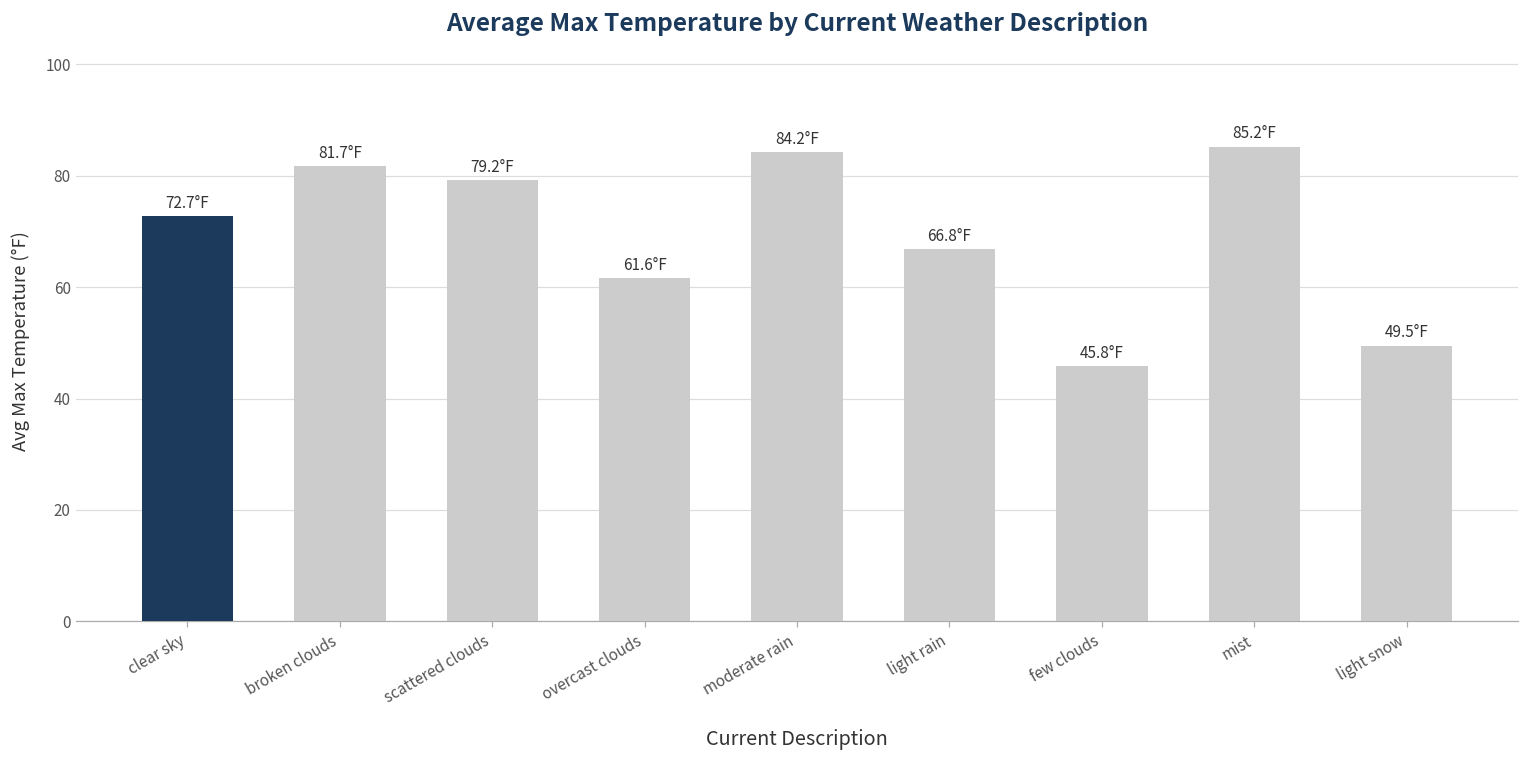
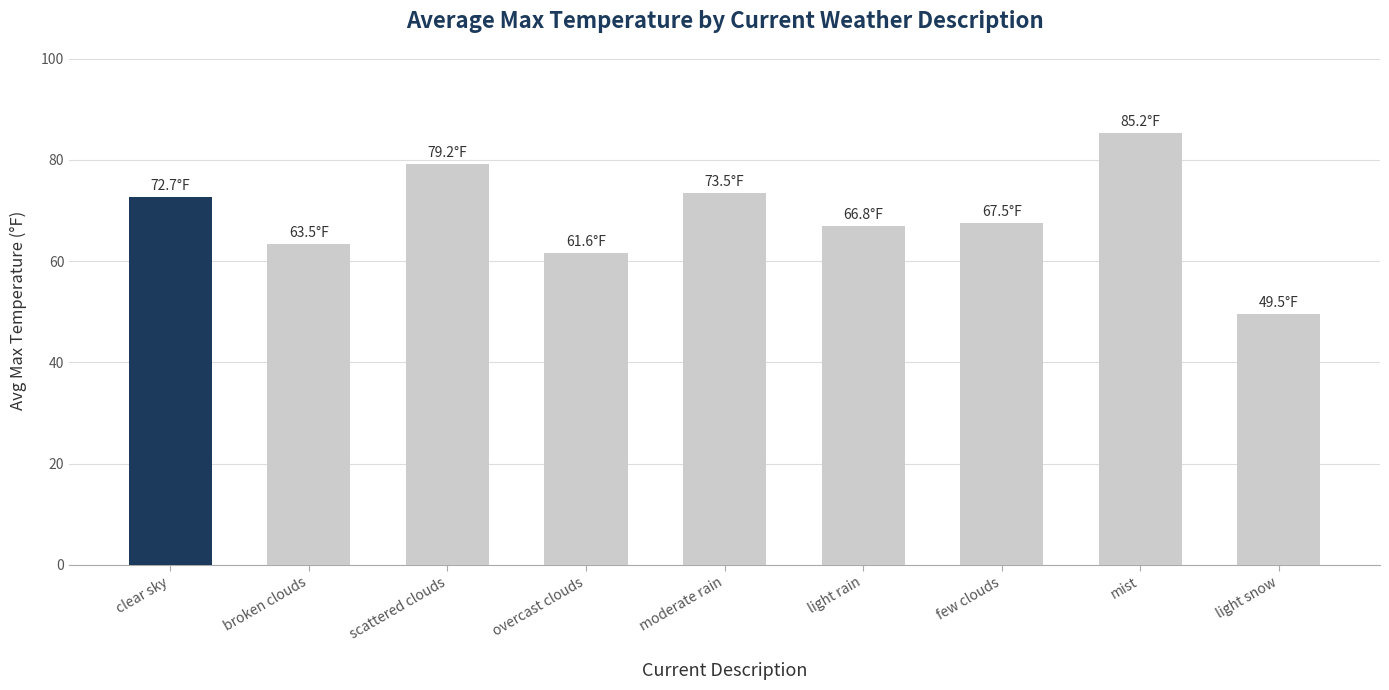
  {
    "clear sky": "72.7°F",
-   "broken clouds": "81.7°F",
+   "broken clouds": "63.5°F",
    "scattered clouds": "79.2°F",
    "overcast clouds": "61.6°F",
-   "moderate rain": "84.2°F",
+   "moderate rain": "73.5°F",
    "light rain": "66.8°F",
-   "few clouds": "45.8°F",
+   "few clouds": "67.5°F",
    "mist": "85.2°F",
    "light snow": "49.5°F"
  }
